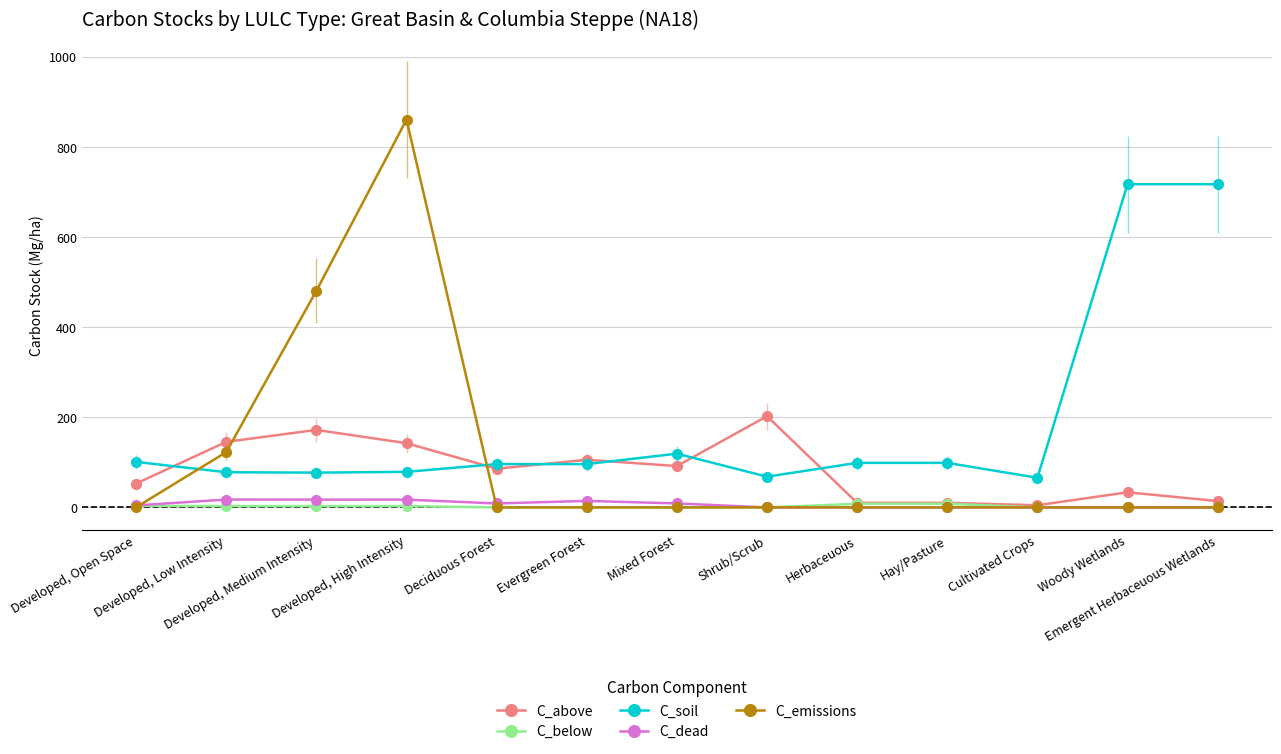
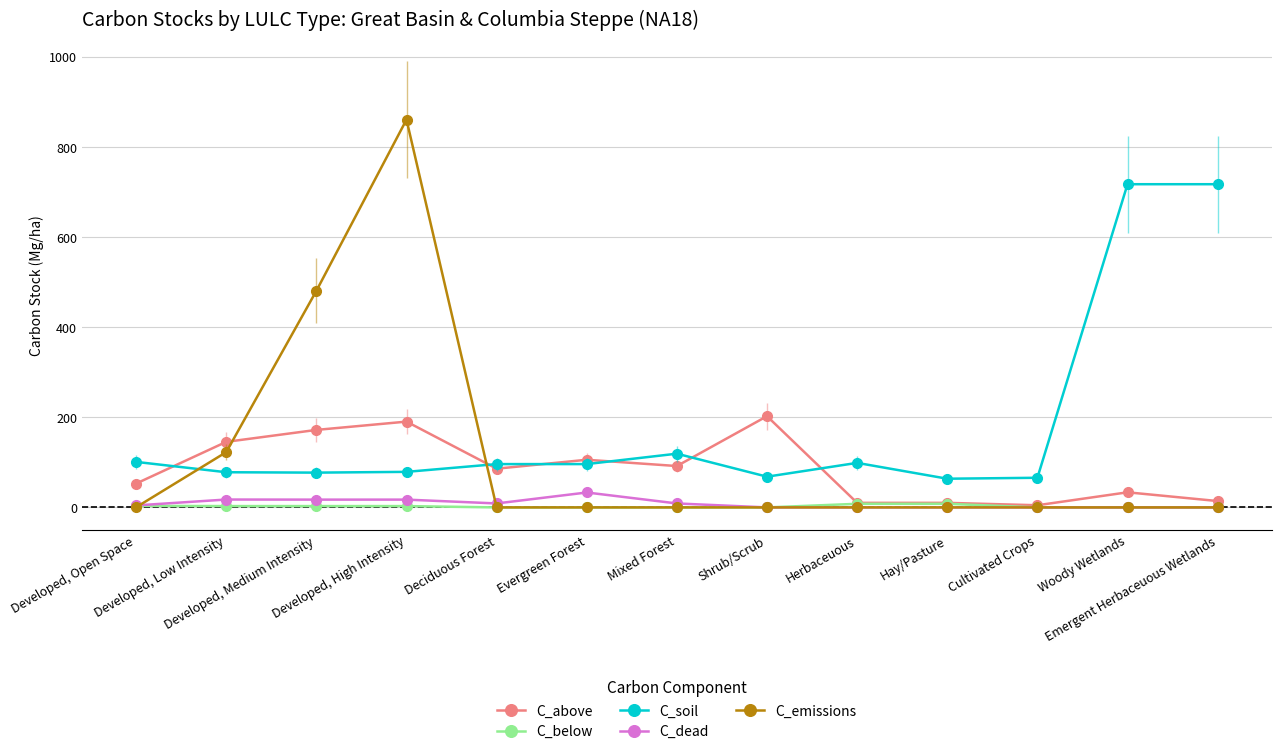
  {
    "C_above": {
      "Developed, Open Space": 50,
      "Developed, Low Intensity": 150,
      "Developed, Medium Intensity": 170,
-     "Developed, High Intensity": 140,
+     "Developed, High Intensity": 190,
      "Deciduous Forest": 90,
      "Evergreen Forest": 110,
      "Mixed Forest": 90,
      "Shrub/Scrub": 200,
      "Woody Wetlands": 30,
      "Emergent Herbaceuous Wetlands": 10
    },
    "C_below": {
      "Developed, Low Intensity": 0,
      "Developed, Medium Intensity": 0,
      "Developed, High Intensity": 0
    },
    "C_soil": {
      "Developed, Open Space": 100,
      "Developed, Low Intensity": 80,
      "Developed, Medium Intensity": 80,
      "Developed, High Intensity": 80,
      "Deciduous Forest": 100,
      "Evergreen Forest": 100,
      "Mixed Forest": 120,
      "Shrub/Scrub": 70,
      "Herbaceuous": 100,
-     "Hay/Pasture": 100,
+     "Hay/Pasture": 60,
      "Cultivated Crops": 70,
      "Woody Wetlands": 720,
      "Emergent Herbaceuous Wetlands": 720
    },
    "C_dead": {
      "Developed, Low Intensity": 20,
      "Developed, Medium Intensity": 20,
      "Developed, High Intensity": 20,
      "Deciduous Forest": 10,
-     "Evergreen Forest": 10,
+     "Evergreen Forest": 30,
      "Mixed Forest": 10
    },
    "C_emissions": {
      "Developed, Low Intensity": 120,
      "Developed, Medium Intensity": 480,
      "Developed, High Intensity": 860
    }
  }
